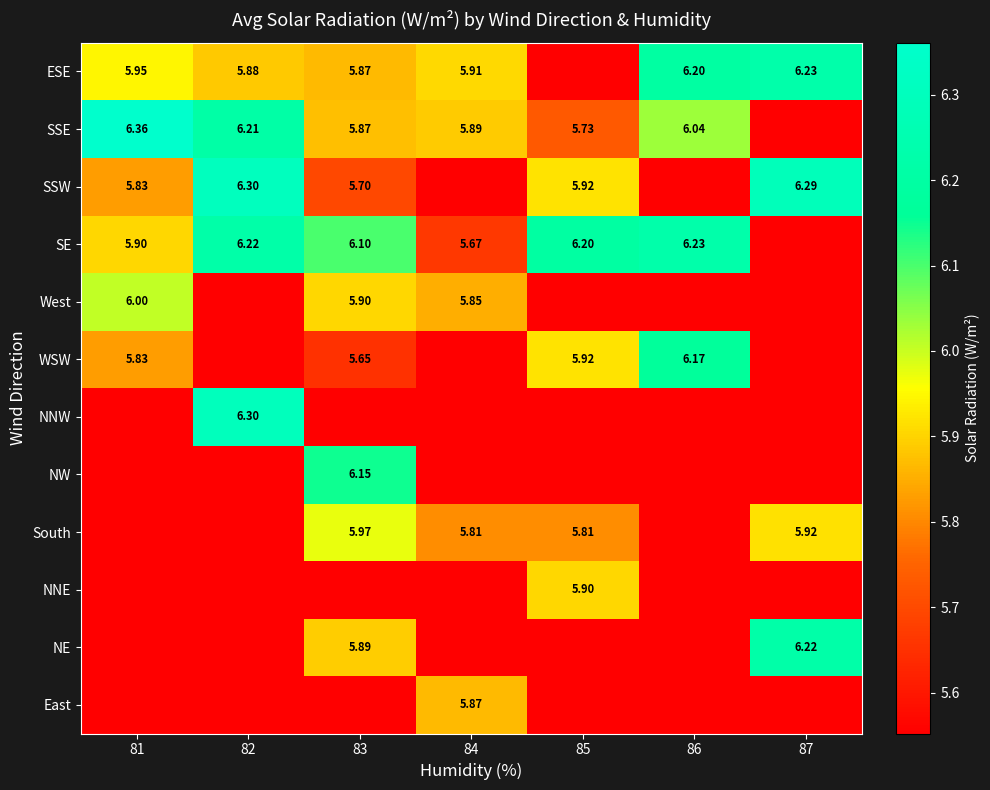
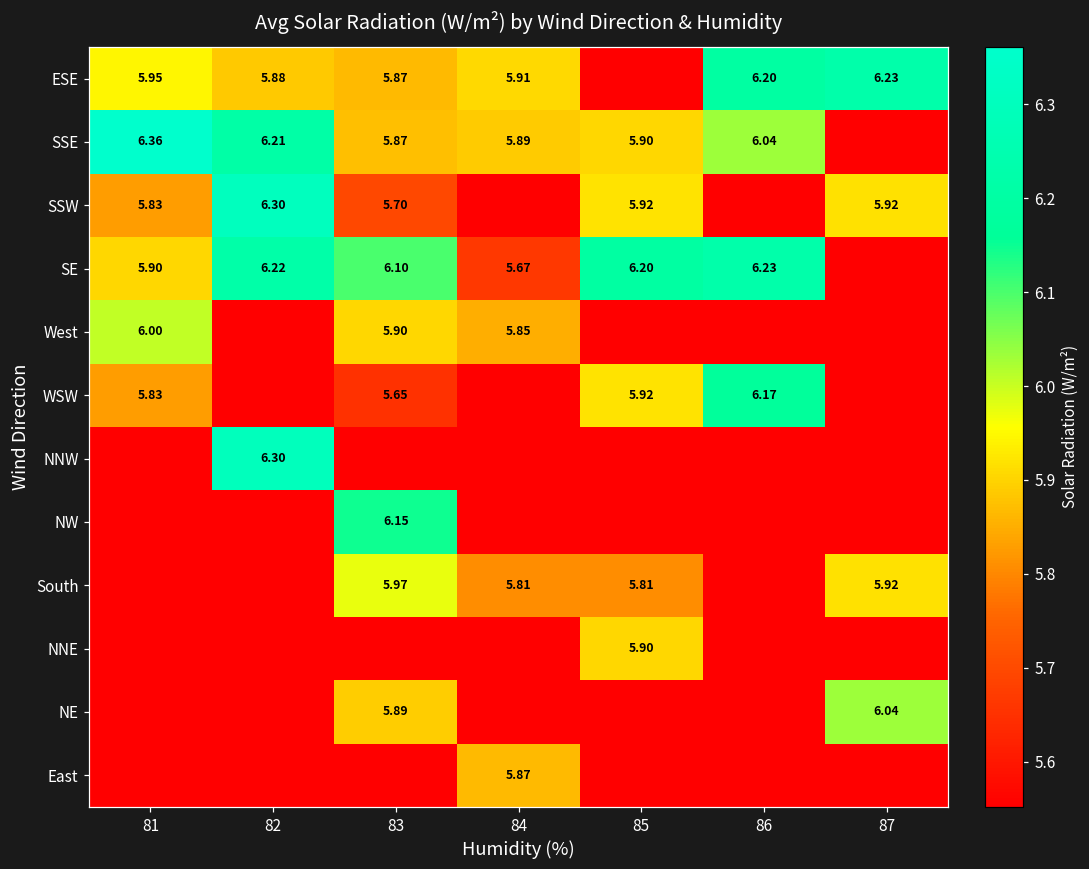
  {
    "ESE": {
      "81": 5.95,
      "82": 5.88,
      "83": 5.87,
      "84": 5.91,
      "86": 6.20,
      "87": 6.23
    },
    "SSE": {
      "81": 6.36,
      "82": 6.21,
      "83": 5.87,
      "84": 5.89,
-     "85": 5.73,
+     "85": 5.90,
      "86": 6.04
    },
    "SSW": {
      "81": 5.83,
      "82": 6.30,
      "83": 5.70,
      "85": 5.92,
-     "87": 6.29
+     "87": 5.92
    },
    "SE": {
      "81": 5.90,
      "82": 6.22,
      "83": 6.10,
      "84": 5.67,
      "85": 6.20,
      "86": 6.23
    },
    "West": {
      "81": 6.00,
      "83": 5.90,
      "84": 5.85
    },
    "WSW": {
      "81": 5.83,
      "83": 5.65,
      "85": 5.92,
      "86": 6.17
    },
    "NNW": {
      "82": 6.30
    },
    "NW": {
      "83": 6.15
    },
    "South": {
      "83": 5.97,
      "84": 5.81,
      "85": 5.81,
      "87": 5.92
    },
    "NNE": {
      "85": 5.90
    },
    "NE": {
      "83": 5.89,
-     "87": 6.22
+     "87": 6.04
    },
    "East": {
      "84": 5.87
    }
  }
